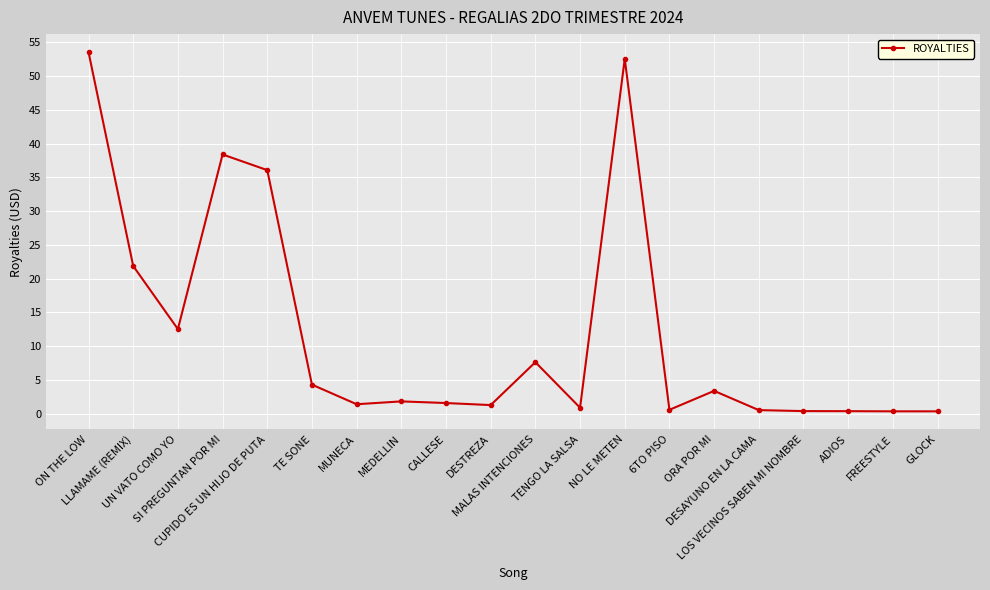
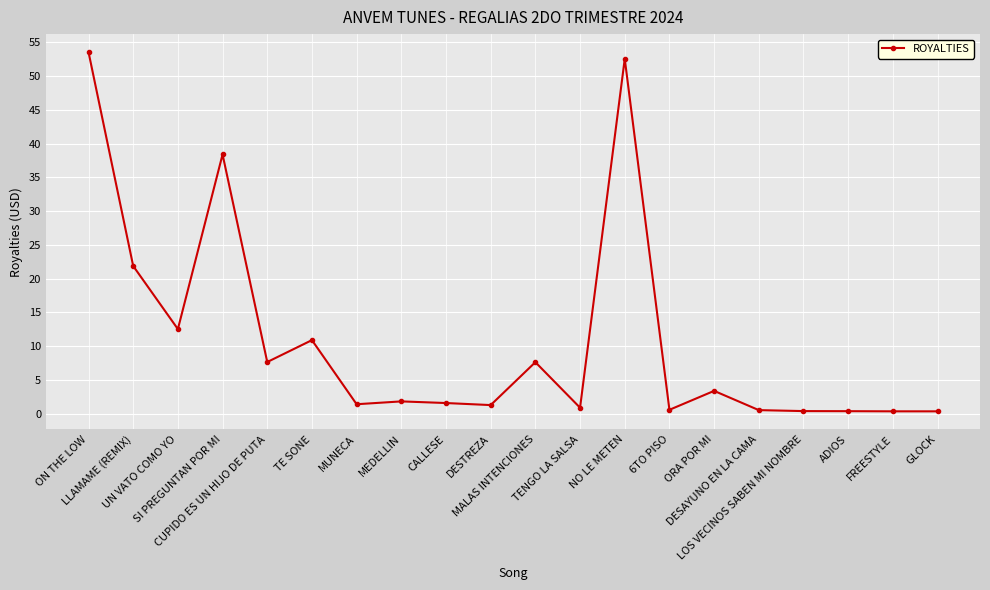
  {
    "ON THE LOW": 54,
    "LLAMAME (REMIX)": 22,
    "UN VATO COMO YO": 13,
    "SI PREGUNTAN POR MI": 38,
-   "CUPIDO ES UN HIJO DE PUTA": 36,
-   "TE SONE": 4,
+   "CUPIDO ES UN HIJO DE PUTA": 8,
+   "TE SONE": 11,
    "MUNECA": 1,
    "MEDELLIN": 2,
    "CALLESE": 2,
    "DESTREZA": 1,
    "MALAS INTENCIONES": 8,
    "TENGO LA SALSA": 1,
    "NO LE METEN": 53,
    "6TO PISO": 1,
    "ORA POR MI": 3,
    "DESAYUNO EN LA CAMA": 1,
    "LOS VECINOS SABEN MI NOMBRE": 0,
    "ADIOS": 0,
    "FREESTYLE": 0,
    "GLOCK": 0
  }
